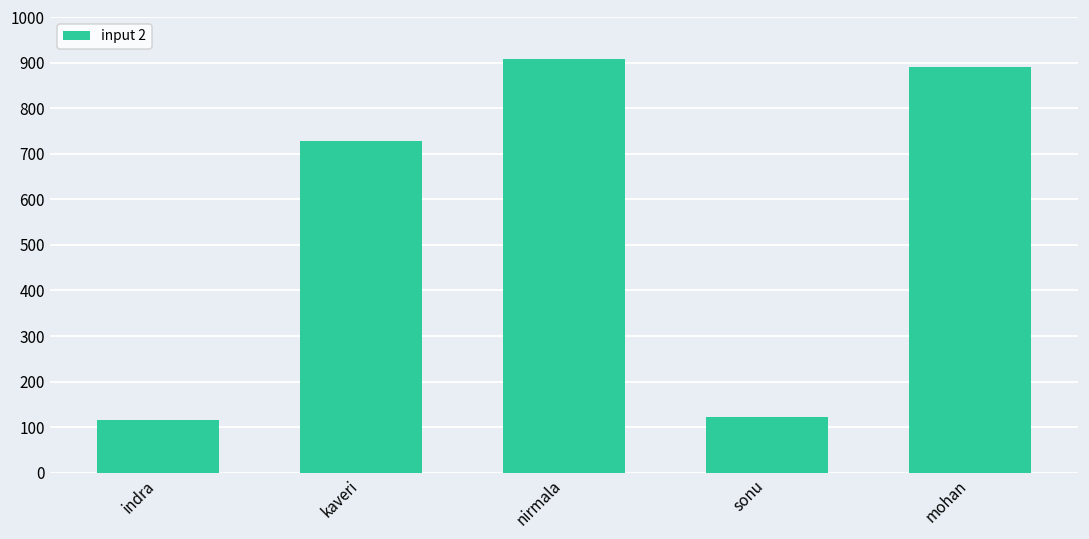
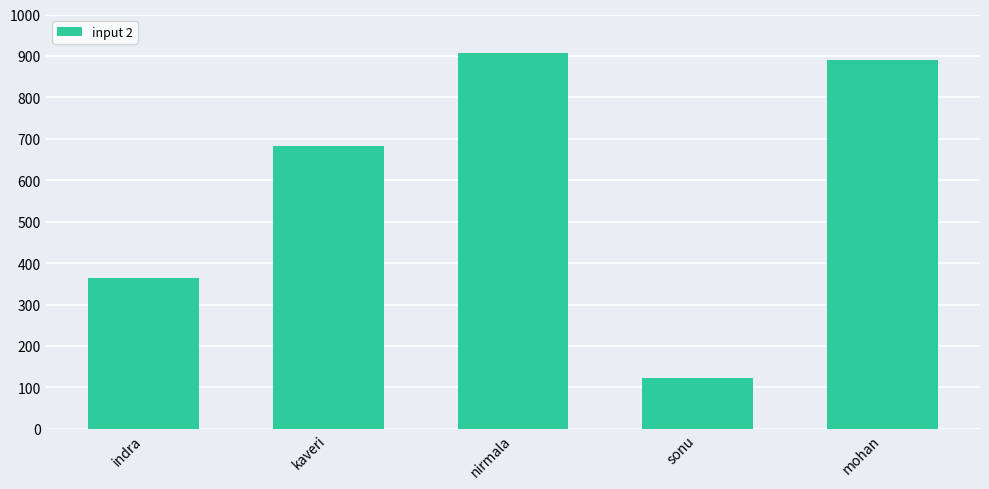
  {
-   "indra": 120,
-   "kaveri": 730,
+   "indra": 370,
+   "kaveri": 680,
    "nirmala": 910,
    "sonu": 120,
    "mohan": 890
  }
